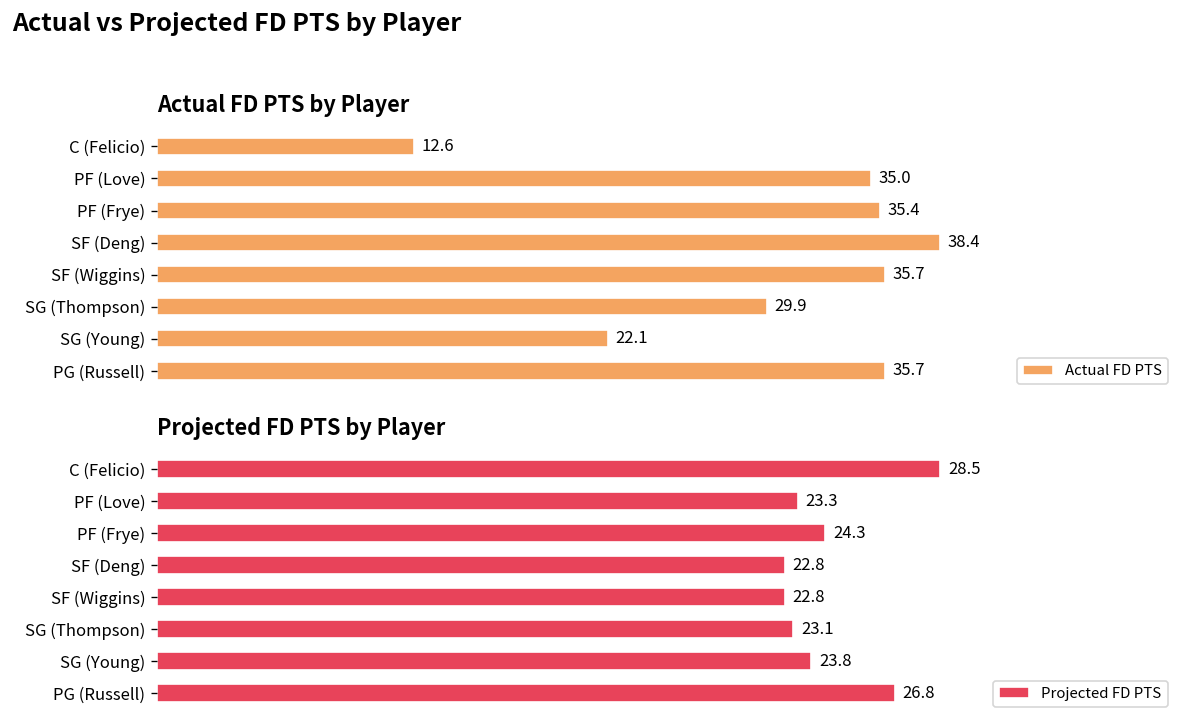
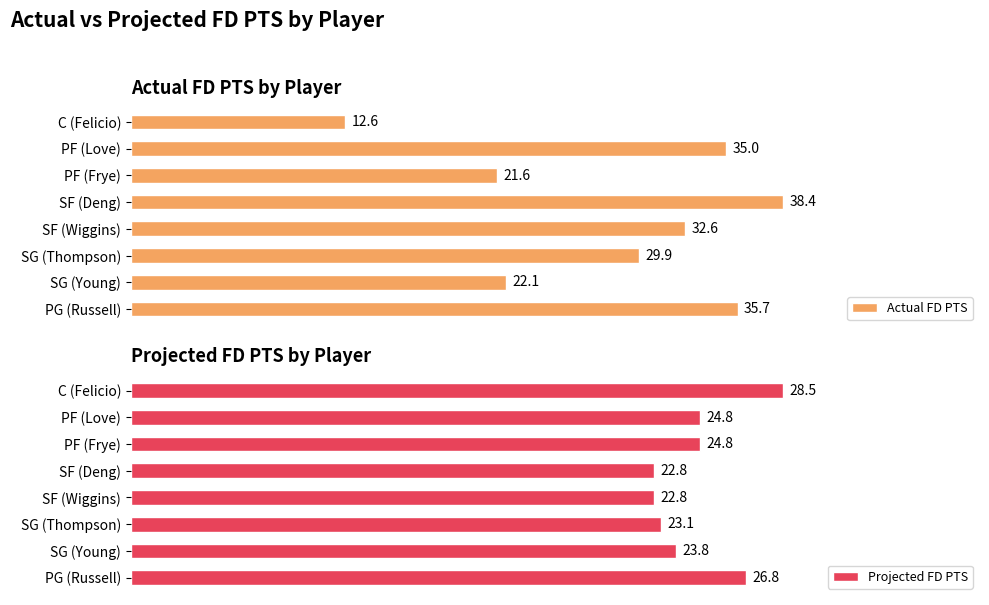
  {
    "Actual FD PTS by Player": {
-     "PF (Frye)": 35.4,
-     "SF (Wiggins)": 35.7
+     "PF (Frye)": 21.6,
+     "SF (Wiggins)": 32.6
    },
    "Projected FD PTS by Player": {
-     "PF (Love)": 23.3,
-     "PF (Frye)": 24.3
+     "PF (Love)": 24.8,
+     "PF (Frye)": 24.8
    }
  }
